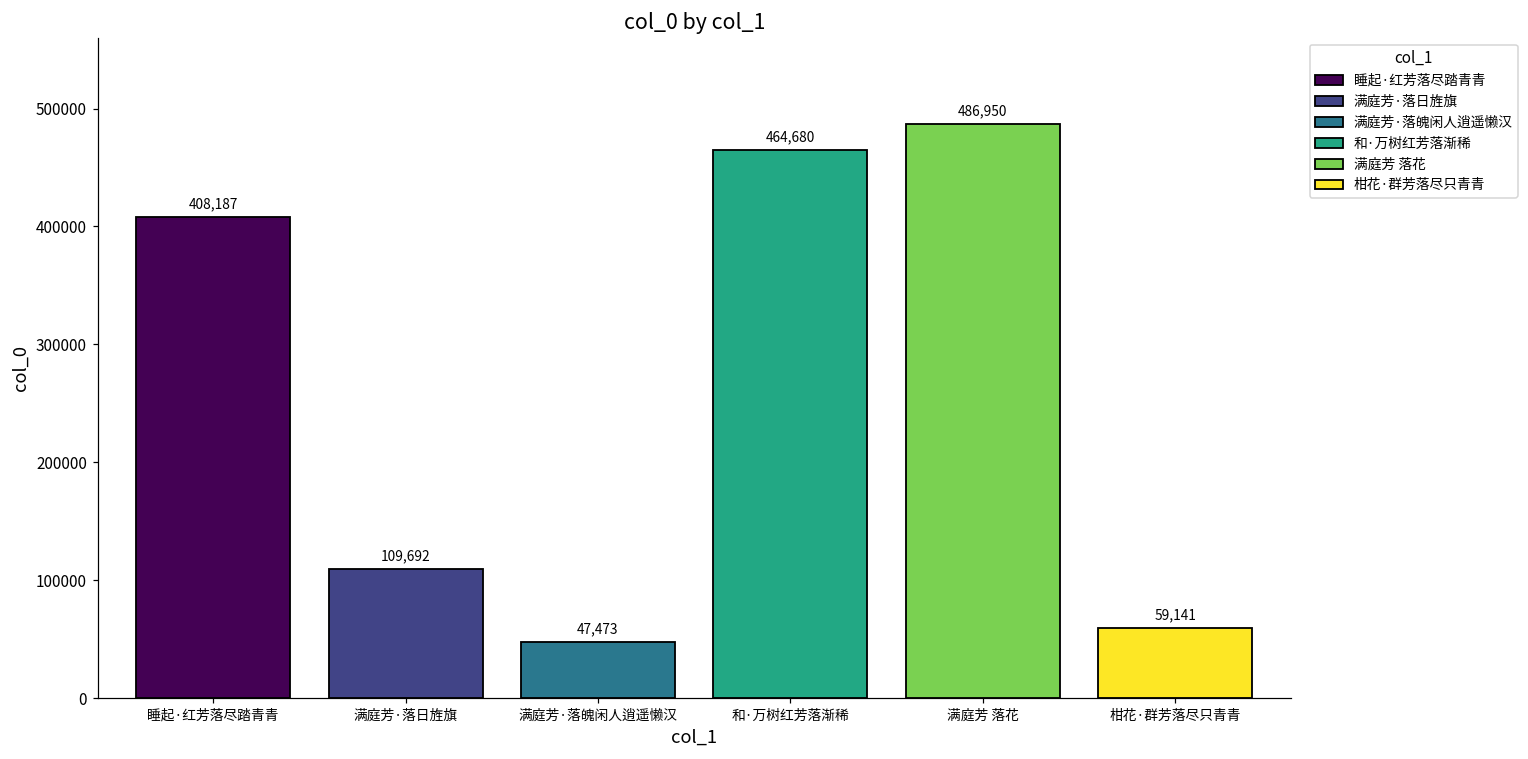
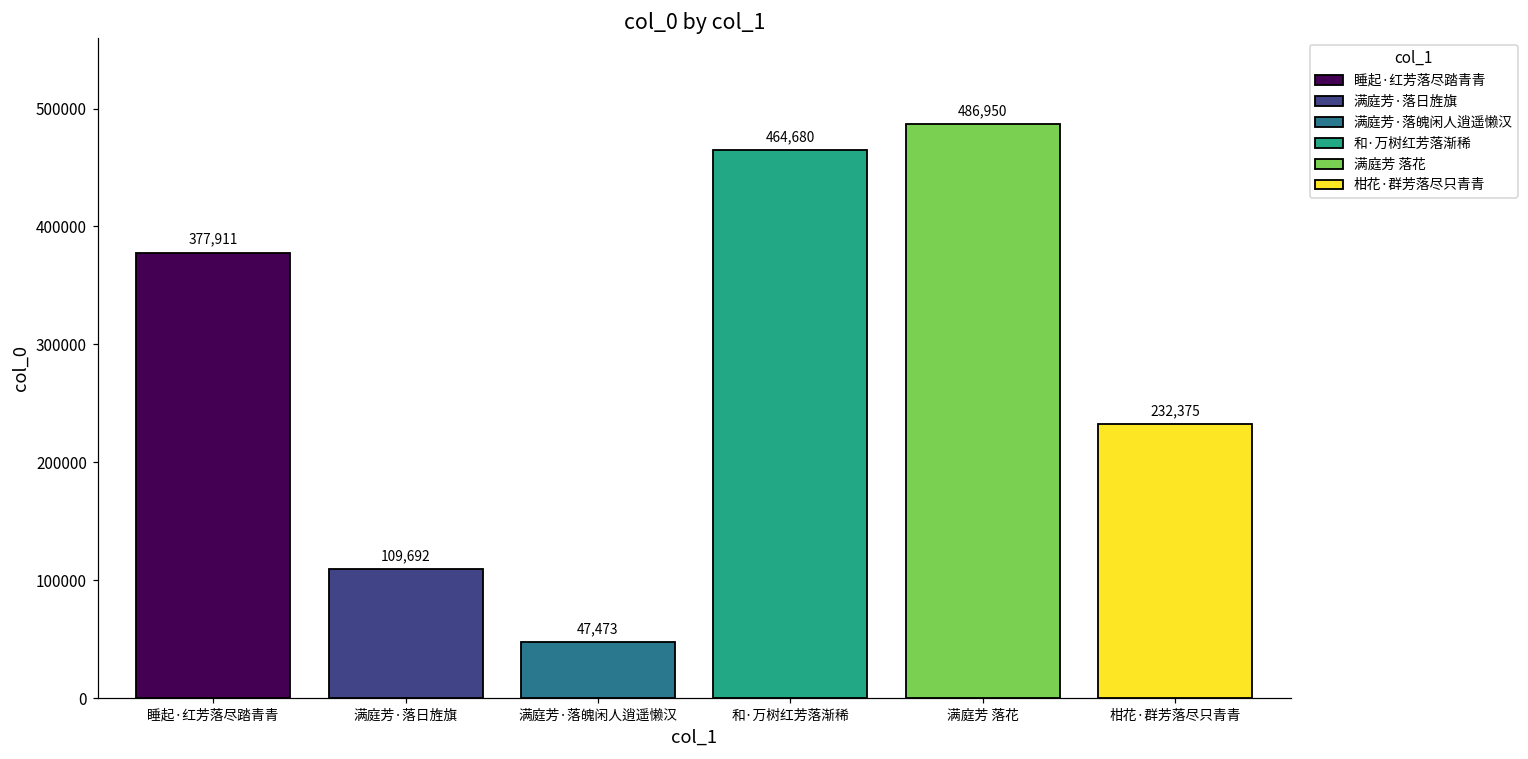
  {
-   "睡起·红芳落尽踏青青": "408,187",
+   "睡起·红芳落尽踏青青": "377,911",
    "满庭芳·落日旌旗": "109,692",
    "满庭芳·落魄闲人逍遥懒汉": "47,473",
    "和·万树红芳落渐稀": "464,680",
    "满庭芳 落花": "486,950",
-   "柑花·群芳落尽只青青": "59,141"
+   "柑花·群芳落尽只青青": "232,375"
  }
